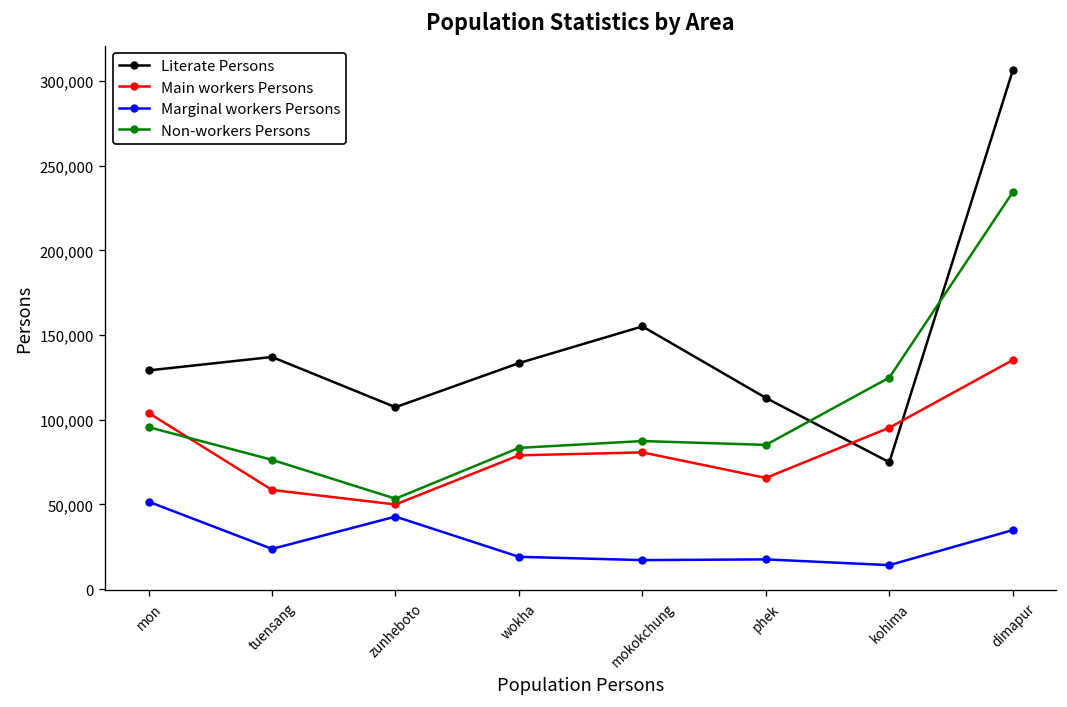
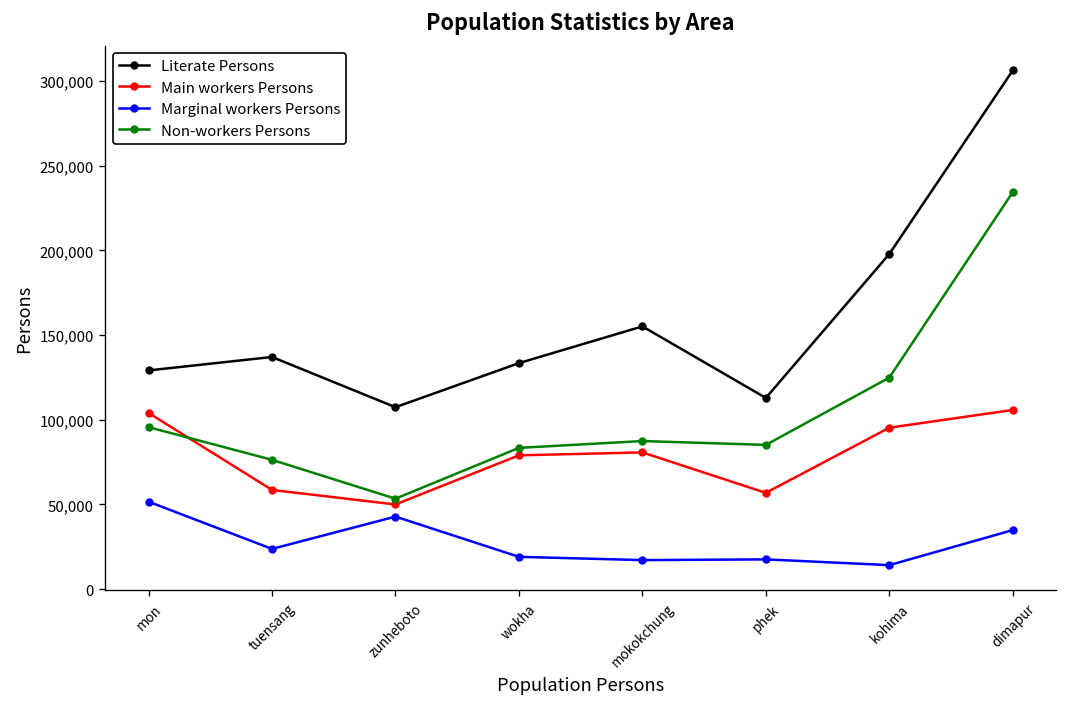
  {
    "Literate Persons": {
      "mon": "129,000",
      "tuensang": "137,000",
      "zunheboto": "107,000",
      "wokha": "133,000",
      "mokokchung": "155,000",
      "phek": "113,000",
-     "kohima": "75,000",
+     "kohima": "198,000",
      "dimapur": "306,000"
    },
    "Main workers Persons": {
      "mon": "104,000",
      "tuensang": "59,000",
      "zunheboto": "50,000",
      "wokha": "79,000",
      "mokokchung": "81,000",
-     "phek": "66,000",
+     "phek": "57,000",
      "kohima": "95,000",
-     "dimapur": "135,000"
+     "dimapur": "106,000"
    },
    "Marginal workers Persons": {
      "mon": "52,000",
      "tuensang": "24,000",
      "zunheboto": "43,000",
      "wokha": "19,000",
      "mokokchung": "17,000",
      "phek": "18,000",
      "kohima": "14,000",
      "dimapur": "35,000"
    },
    "Non-workers Persons": {
      "mon": "96,000",
      "tuensang": "76,000",
      "zunheboto": "53,000",
      "wokha": "83,000",
      "mokokchung": "87,000",
      "phek": "85,000",
      "kohima": "125,000",
      "dimapur": "234,000"
    }
  }
